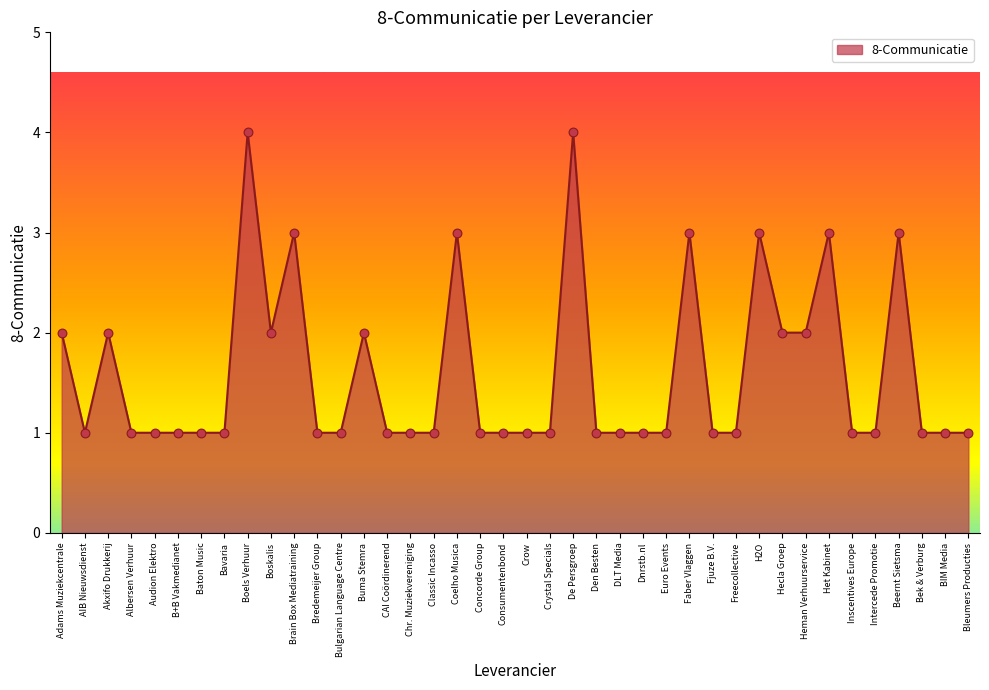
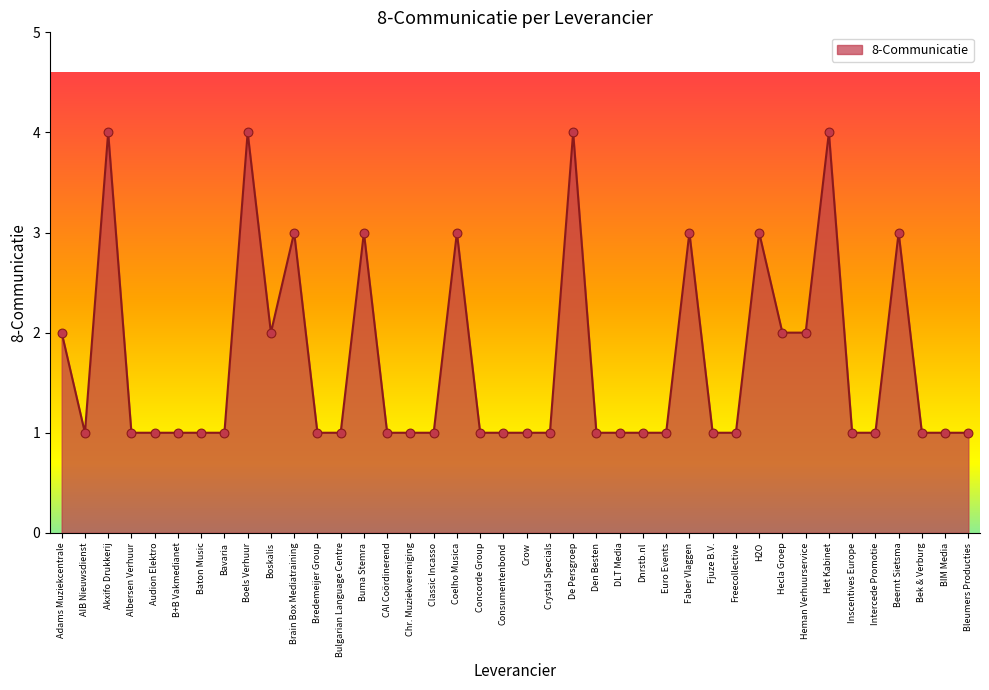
  {
    "Adams Muziekcentrale": 2,
    "AIB Nieuwsdienst": 1,
-   "Akxifo Drukkerij": 2,
+   "Akxifo Drukkerij": 4,
    "Albersen Verhuur": 1,
    "Audion Elektro": 1,
    "B+B Vakmedianet": 1,
    "Baton Music": 1,
    "Bavaria": 1,
    "Boels Verhuur": 4,
    "Boskalis": 2,
    "Brain Box Mediatraining": 3,
    "Bredemeijer Group": 1,
    "Bulgarian Language Centre": 1,
-   "Buma Stemra": 2,
+   "Buma Stemra": 3,
    "CAI Coördinerend": 1,
    "Chr. Muziekvereniging": 1,
    "Classic Incasso": 1,
    "Coelho Musica": 3,
    "Concorde Group": 1,
    "Consumentenbond": 1,
    "Crow": 1,
    "Crystal Specials": 1,
    "De Persgroep": 4,
    "Den Besten": 1,
    "DLT Media": 1,
    "Dnrstb.nl": 1,
    "Euro Events": 1,
    "Faber Vlaggen": 3,
    "Fjuze B.V.": 1,
    "Freecollective": 1,
    "H2O": 3,
    "Hecla Groep": 2,
    "Heman Verhuurservice": 2,
-   "Het Kabinet": 3,
+   "Het Kabinet": 4,
    "Inscentives Europe": 1,
    "Intercede Promotie": 1,
    "Beernt Sietsma": 3,
    "Bek & Verburg": 1,
    "BIM Media": 1,
    "Bleumers Producties": 1
  }
